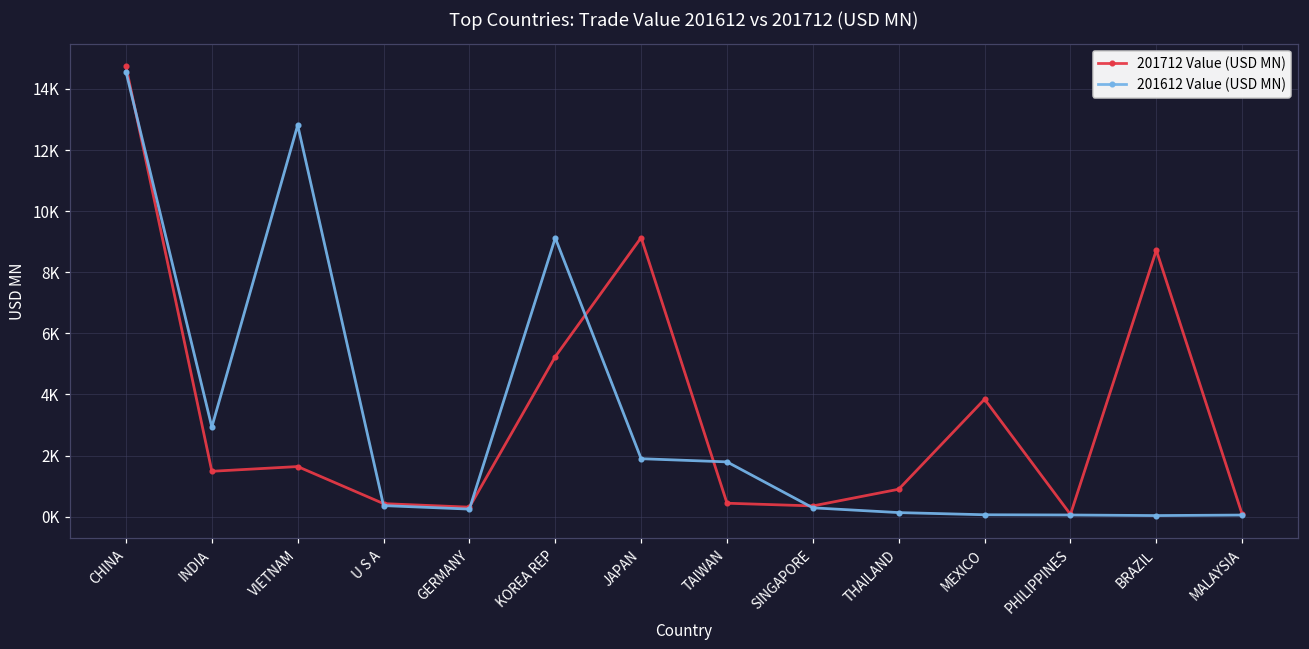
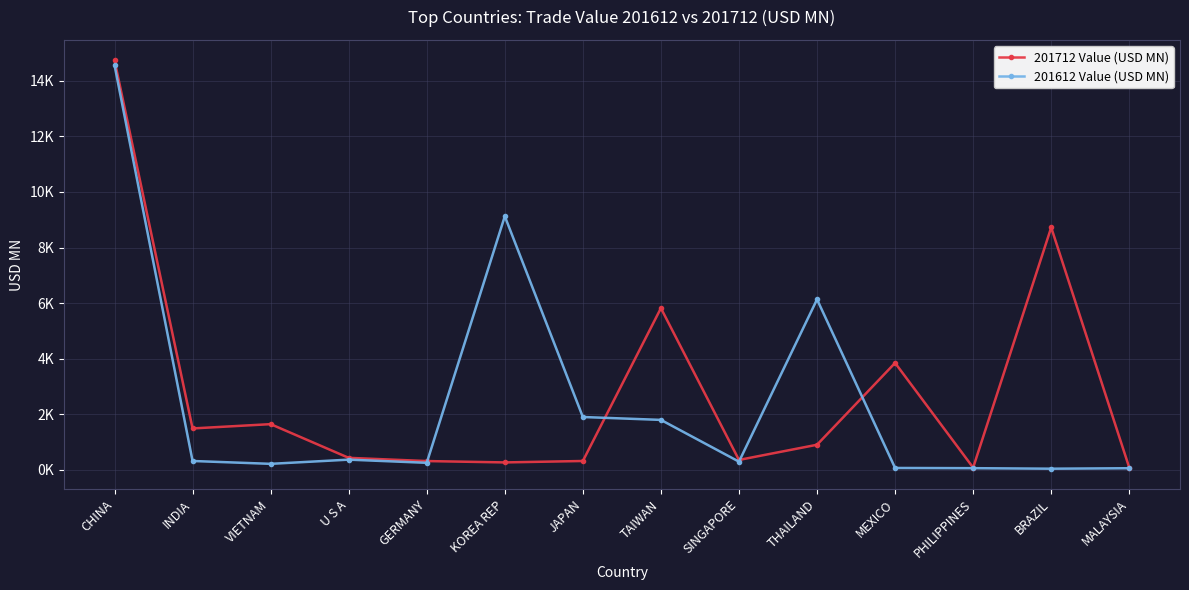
  {
    "201712 Value (USD MN)": {
      "CHINA": 14700,
      "INDIA": 1500,
      "VIETNAM": 1600,
-     "KOREA REP": 5200,
-     "JAPAN": 9100,
-     "TAIWAN": 400,
+     "KOREA REP": 300,
+     "JAPAN": 300,
+     "TAIWAN": 5800,
      "THAILAND": 900,
      "MEXICO": 3800,
      "BRAZIL": 8700
    },
    "201612 Value (USD MN)": {
      "CHINA": 14600,
-     "INDIA": 2900,
-     "VIETNAM": 12800,
+     "INDIA": 300,
+     "VIETNAM": 200,
      "KOREA REP": 9100,
      "JAPAN": 1900,
      "TAIWAN": 1800,
-     "THAILAND": 100,
+     "THAILAND": 6100,
      "MEXICO": 100,
      "BRAZIL": 0
    }
  }
